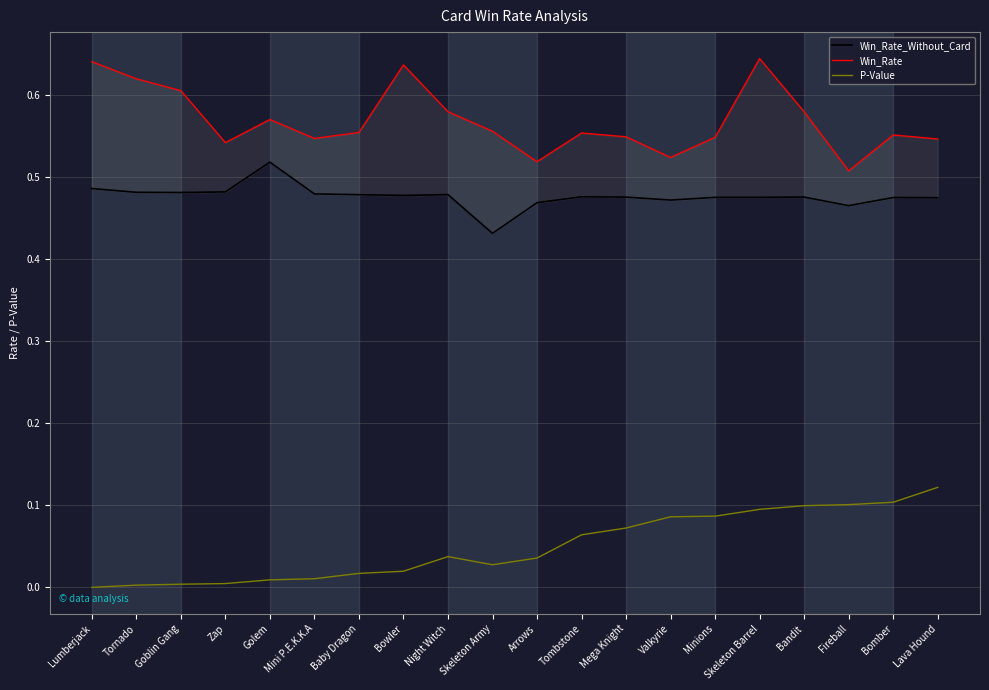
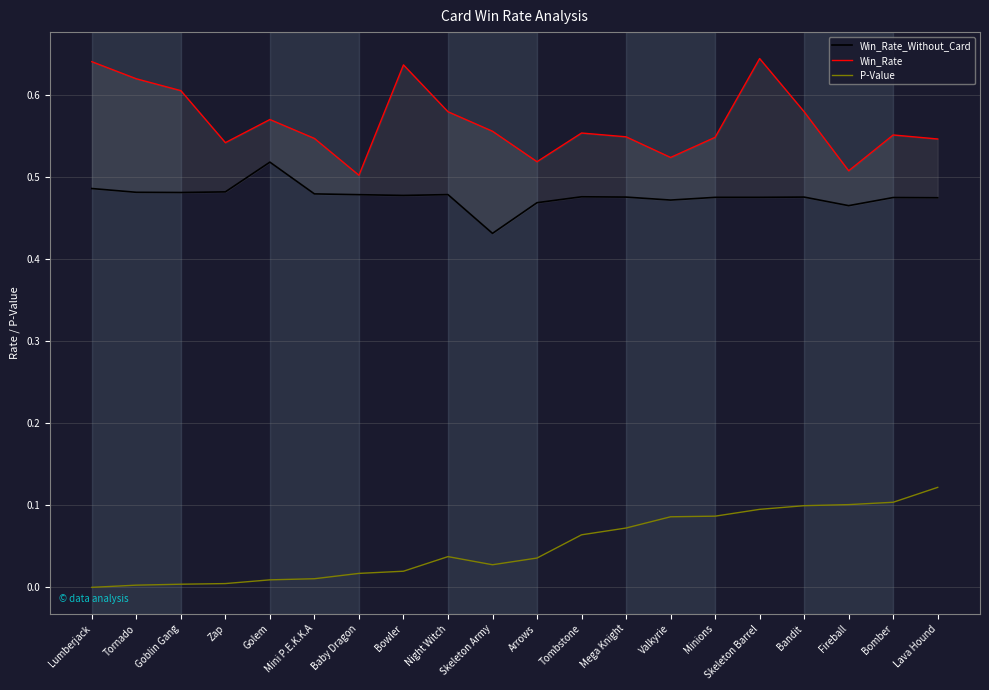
  {
    "Win_Rate_Without_Card": {
      "Lumberjack": 0.49,
      "Tornado": 0.48,
      "Goblin Gang": 0.48,
      "Zap": 0.48,
      "Golem": 0.52,
      "Mini P.E.K.K.A": 0.48,
      "Baby Dragon": 0.48,
      "Bowler": 0.48,
      "Night Witch": 0.48,
      "Skeleton Army": 0.43,
      "Arrows": 0.47,
      "Tombstone": 0.48,
      "Mega Knight": 0.48,
      "Valkyrie": 0.47,
      "Minions": 0.48,
      "Skeleton Barrel": 0.48,
      "Bandit": 0.48,
      "Fireball": 0.46,
      "Bomber": 0.47,
      "Lava Hound": 0.47
    },
    "Win_Rate": {
      "Lumberjack": 0.64,
      "Tornado": 0.62,
      "Goblin Gang": 0.60,
      "Zap": 0.54,
      "Golem": 0.57,
      "Mini P.E.K.K.A": 0.55,
-     "Baby Dragon": 0.55,
+     "Baby Dragon": 0.50,
      "Bowler": 0.64,
      "Night Witch": 0.58,
      "Skeleton Army": 0.56,
      "Arrows": 0.52,
      "Tombstone": 0.55,
      "Mega Knight": 0.55,
      "Valkyrie": 0.52,
      "Minions": 0.55,
      "Skeleton Barrel": 0.64,
      "Bandit": 0.58,
      "Fireball": 0.51,
      "Bomber": 0.55,
      "Lava Hound": 0.55
    },
    "P-Value": {
      "Lumberjack": 0.00,
      "Tornado": 0.00,
      "Goblin Gang": 0.00,
      "Zap": 0.00,
      "Golem": 0.01,
      "Mini P.E.K.K.A": 0.01,
      "Baby Dragon": 0.02,
      "Bowler": 0.02,
      "Night Witch": 0.04,
      "Skeleton Army": 0.03,
      "Arrows": 0.04,
      "Tombstone": 0.06,
      "Mega Knight": 0.07,
      "Valkyrie": 0.09,
      "Minions": 0.09,
      "Skeleton Barrel": 0.10,
      "Bandit": 0.10,
      "Fireball": 0.10,
      "Bomber": 0.10,
      "Lava Hound": 0.12
    }
  }
